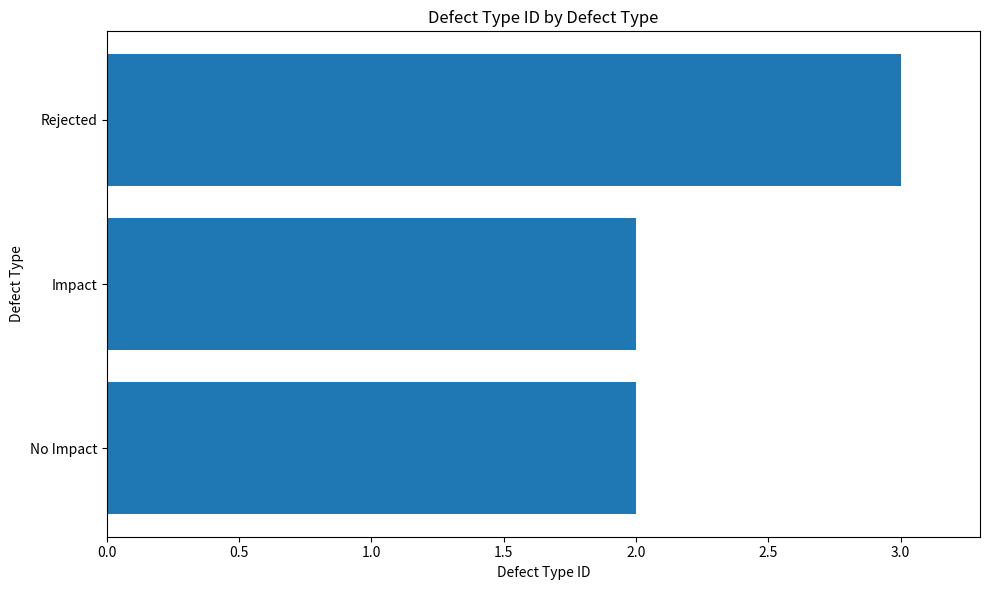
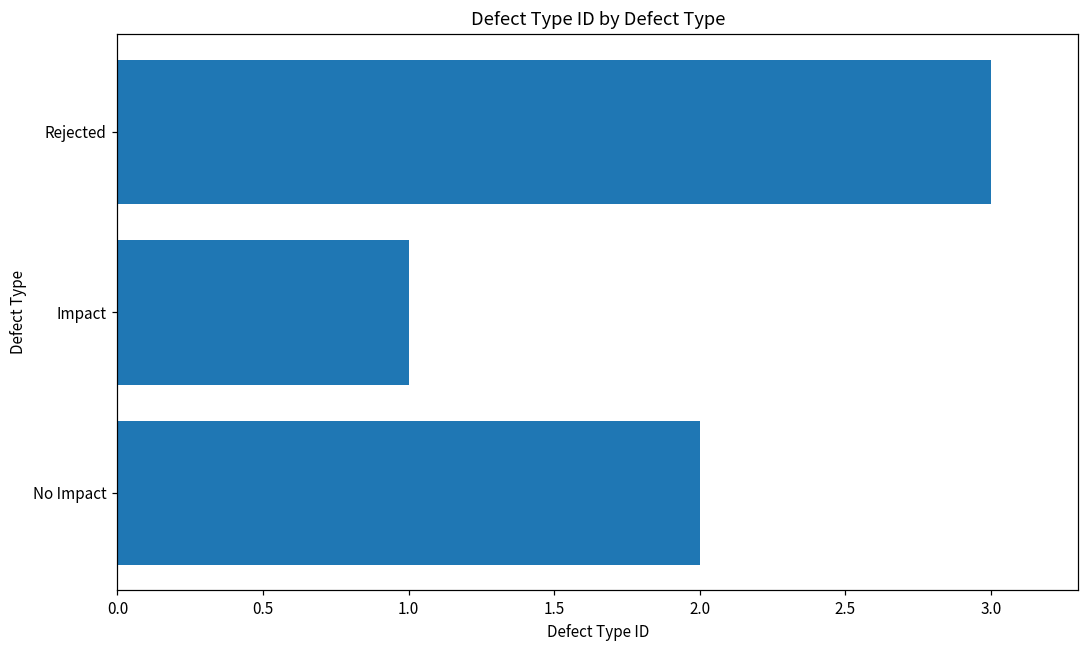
  {
    "Rejected": 3,
-   "Impact": 2,
+   "Impact": 1,
    "No Impact": 2
  }
